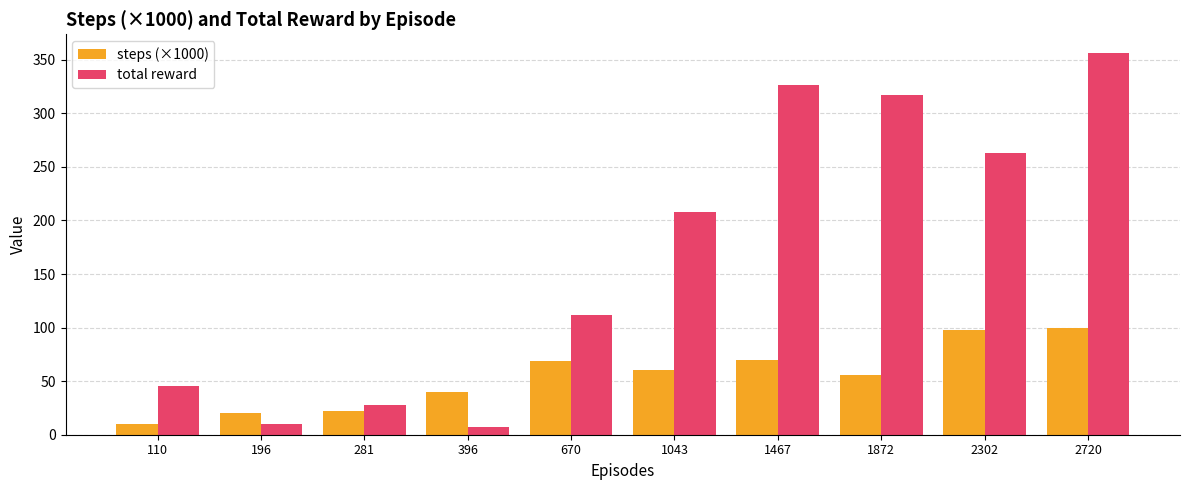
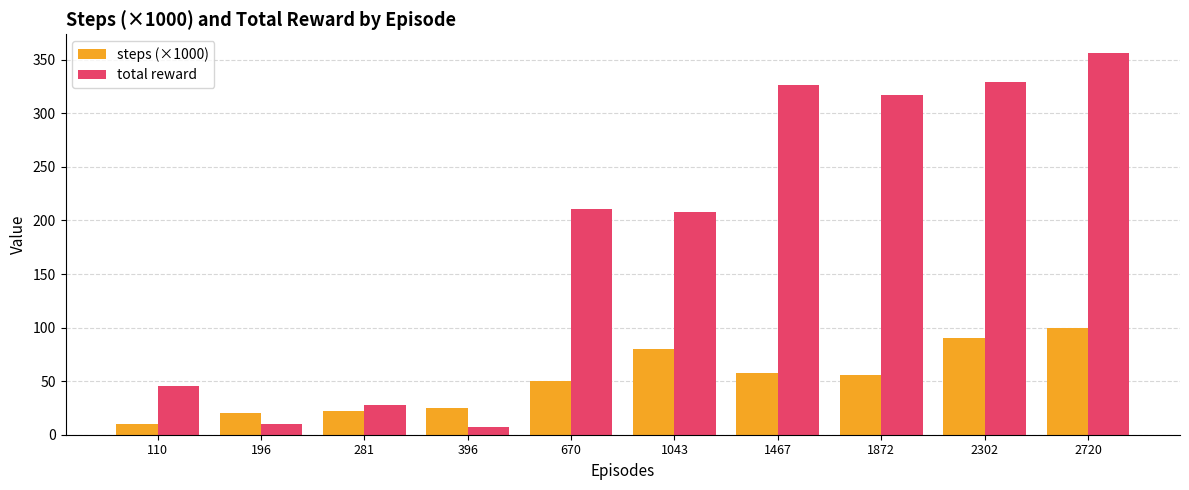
  {
    "steps (×1000)": {
      "110": 10,
      "196": 20,
      "281": 22,
-     "396": 40,
-     "670": 69,
-     "1043": 60,
-     "1467": 70,
+     "396": 25,
+     "670": 50,
+     "1043": 80,
+     "1467": 57,
      "1872": 56,
-     "2302": 98,
+     "2302": 90,
      "2720": 100
    },
    "total reward": {
      "110": 45,
      "196": 10,
      "281": 28,
      "396": 7,
-     "670": 112,
+     "670": 211,
      "1043": 208,
      "1467": 326,
      "1872": 317,
-     "2302": 263,
+     "2302": 329,
      "2720": 356
    }
  }
